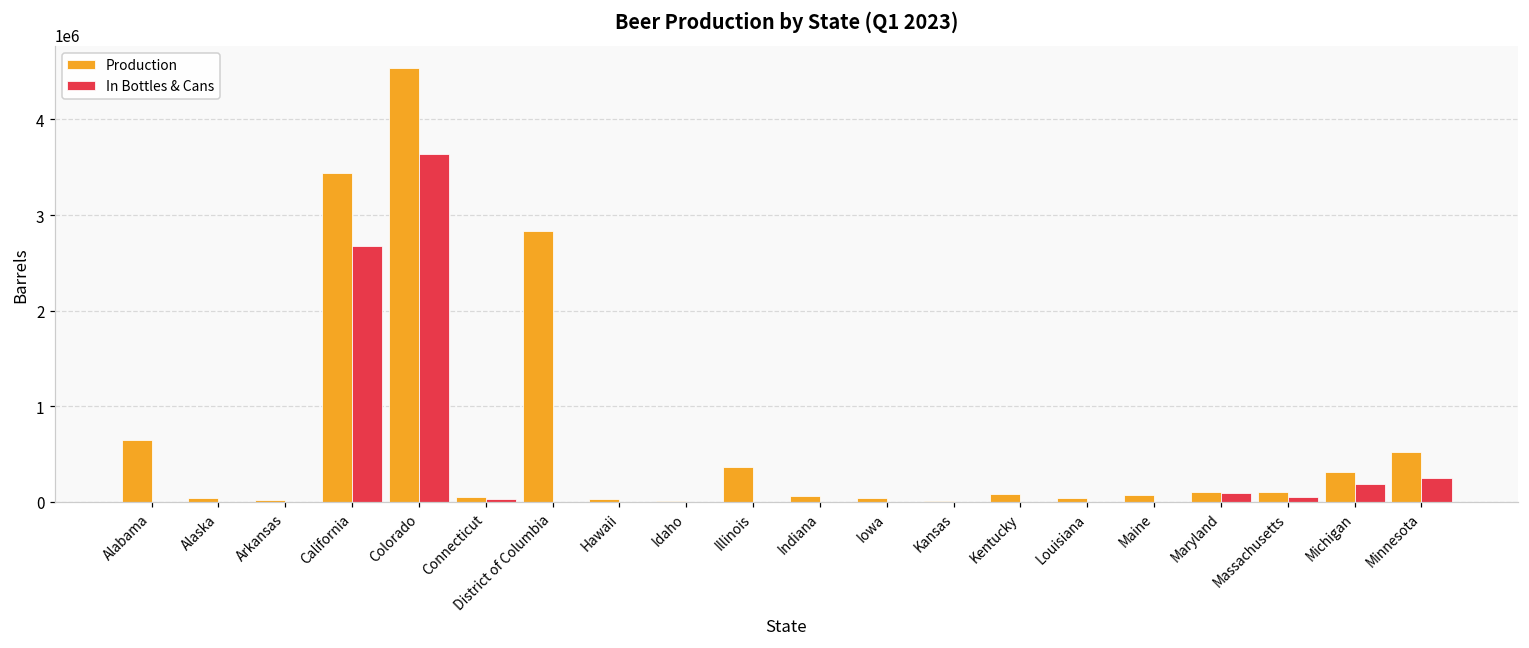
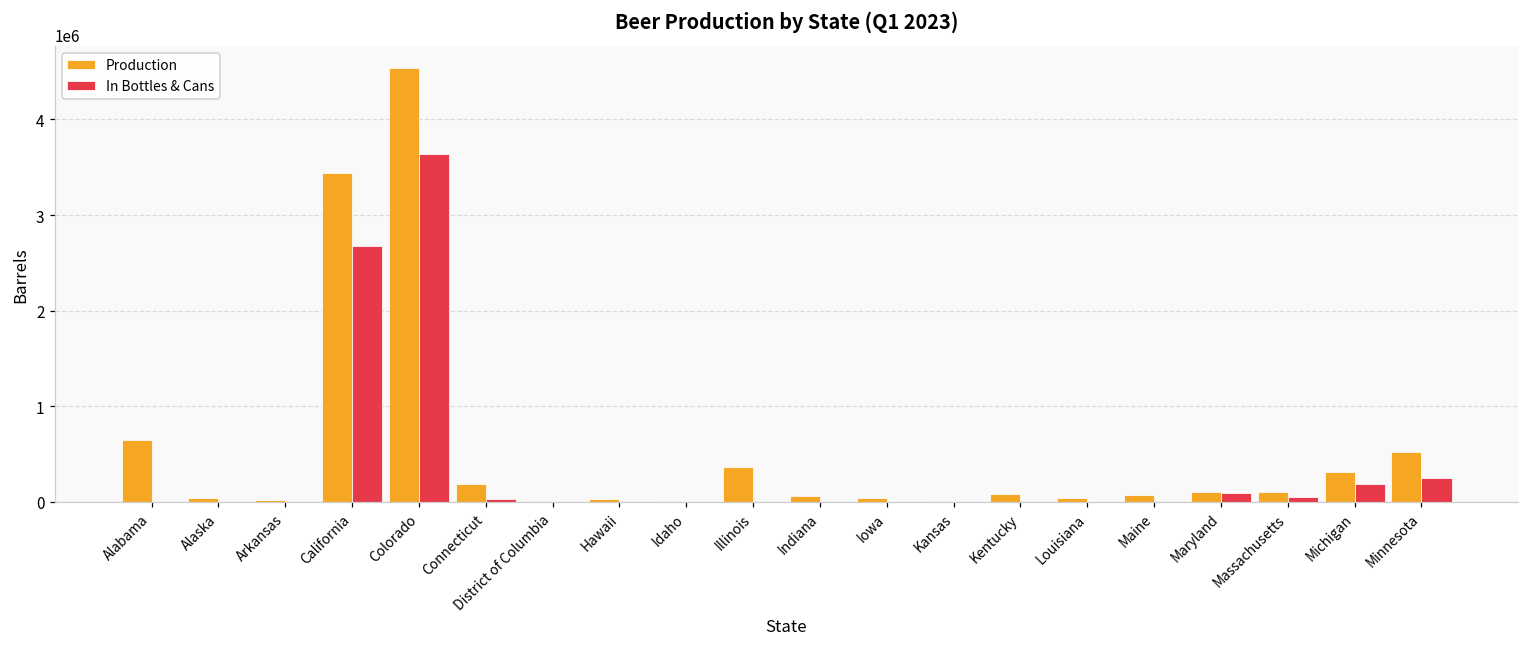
  {
    "Production": {
      "Alabama": 600000,
      "Alaska": 0,
      "California": 3400000,
      "Colorado": 4500000,
-     "Connecticut": 100000,
-     "District of Columbia": 2800000,
+     "Connecticut": 200000,
+     "District of Columbia": 0,
      "Illinois": 400000,
      "Indiana": 100000,
      "Iowa": 0,
      "Kentucky": 100000,
      "Louisiana": 0,
      "Maine": 100000,
      "Maryland": 100000,
      "Massachusetts": 100000,
      "Michigan": 300000,
      "Minnesota": 500000
    },
    "In Bottles & Cans": {
      "Alabama": 0,
      "Alaska": 0,
      "Arkansas": 0,
      "California": 2700000,
      "Colorado": 3600000,
      "District of Columbia": 0,
      "Hawaii": 0,
      "Idaho": 0,
      "Illinois": 0,
      "Indiana": 0,
      "Iowa": 0,
      "Kansas": 0,
      "Kentucky": 0,
      "Louisiana": 0,
      "Maine": 0,
      "Maryland": 100000,
      "Massachusetts": 0,
      "Michigan": 200000,
      "Minnesota": 200000
    }
  }
